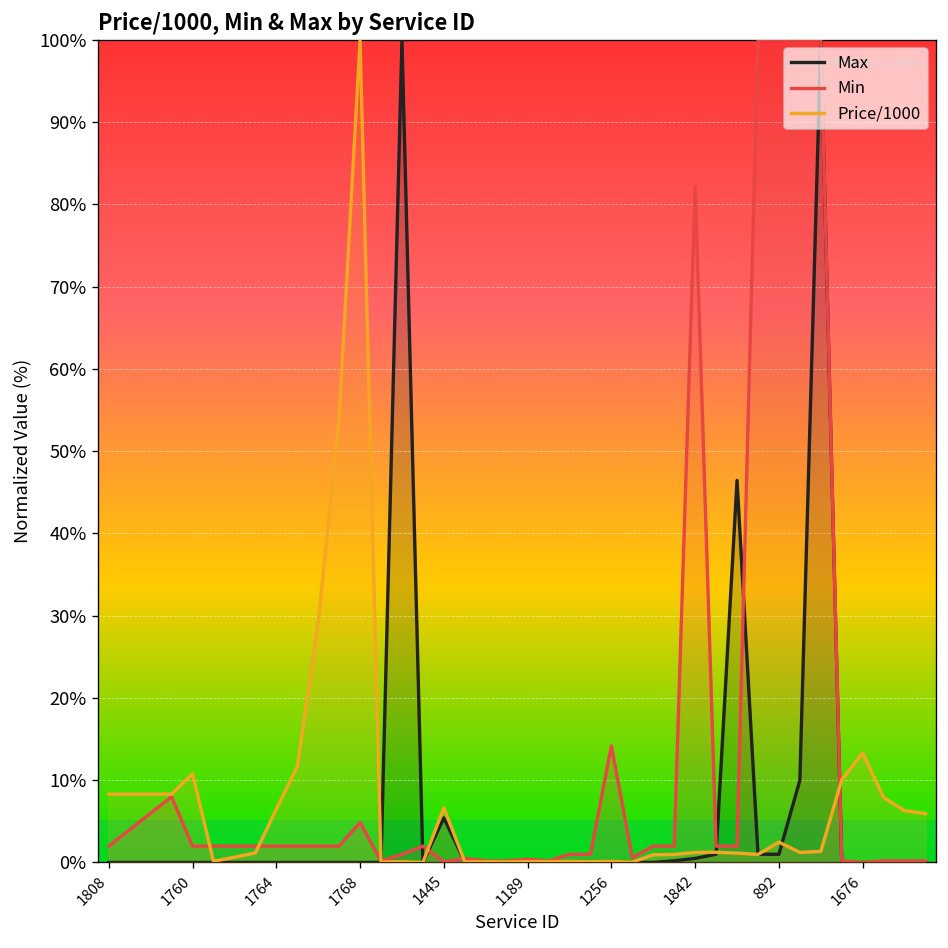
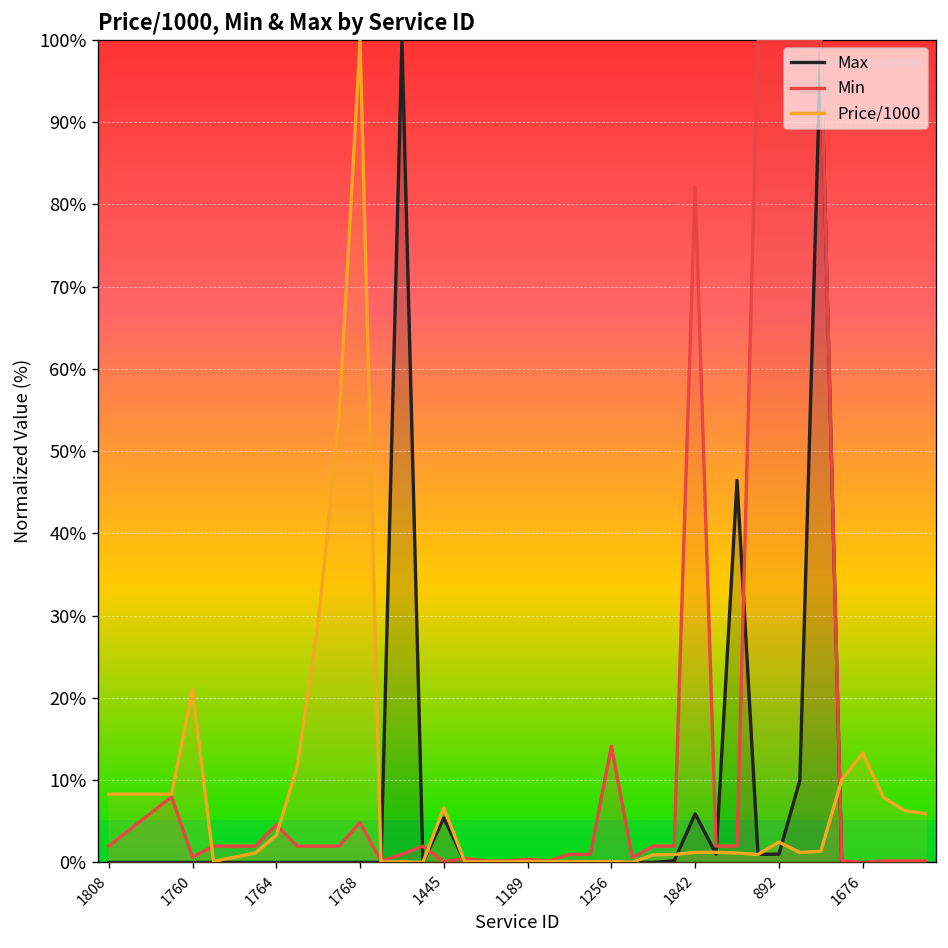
  {
    "Max": {
      "1808": "0%",
      "1760": "0%",
      "1764": "0%",
      "1768": "0%",
      "1445": "5%",
-     "1842": "0%",
+     "1842": "6%",
      "892": "1%"
    },
    "Min": {
      "1808": "2%",
-     "1760": "2%",
-     "1764": "2%",
+     "1760": "1%",
+     "1764": "5%",
      "1768": "5%",
      "1445": "0%",
      "1256": "14%",
      "1842": "82%",
      "892": "100%"
    },
    "Price/1000": {
      "1808": "8%",
-     "1760": "11%",
-     "1764": "6%",
+     "1760": "21%",
+     "1764": "3%",
      "1768": "100%",
      "1445": "7%",
      "1842": "1%",
      "892": "2%",
      "1676": "13%"
    }
  }
